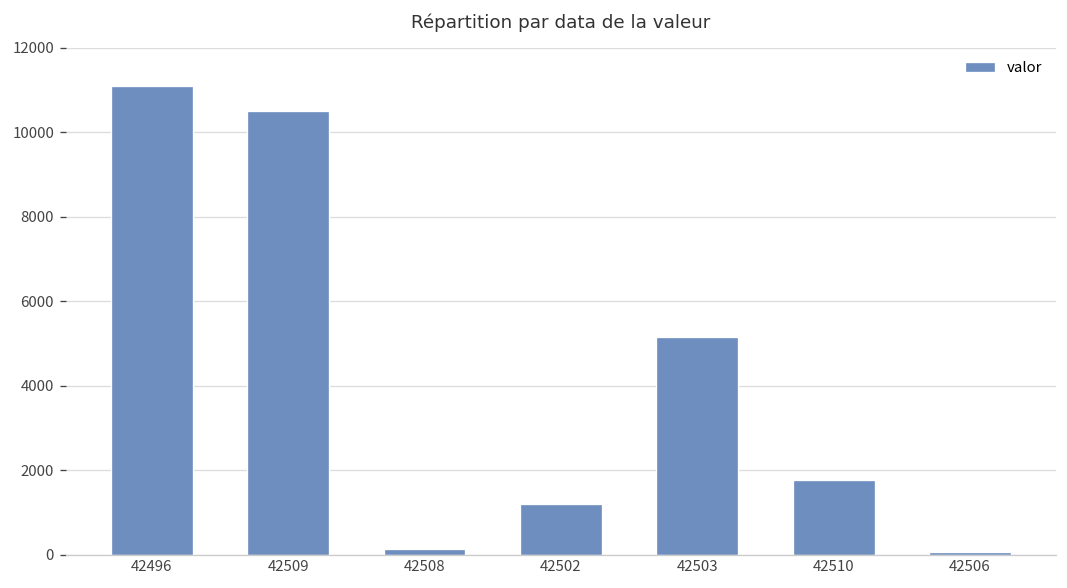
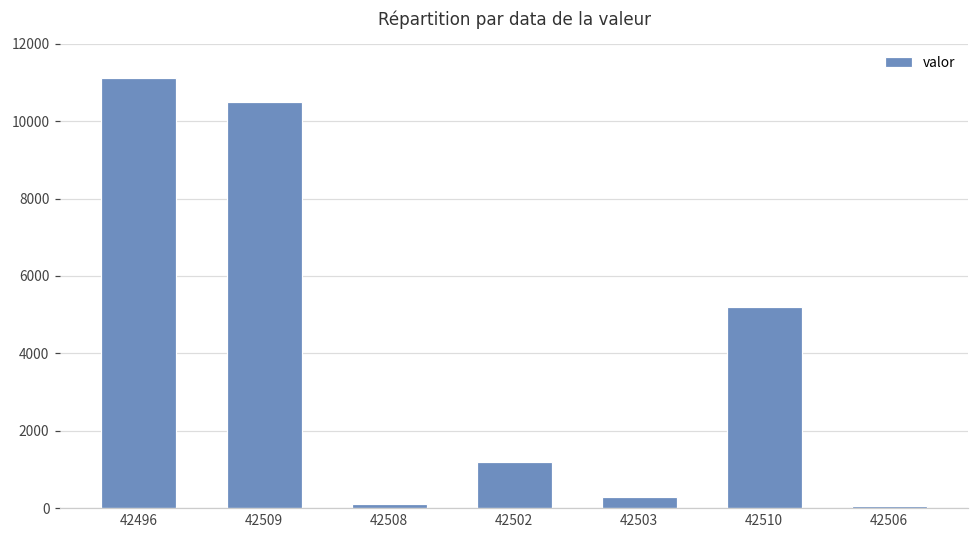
  {
    "42496": 11100,
    "42509": 10500,
    "42508": 100,
    "42502": 1200,
-   "42503": 5200,
-   "42510": 1800
+   "42503": 300,
+   "42510": 5200
  }
